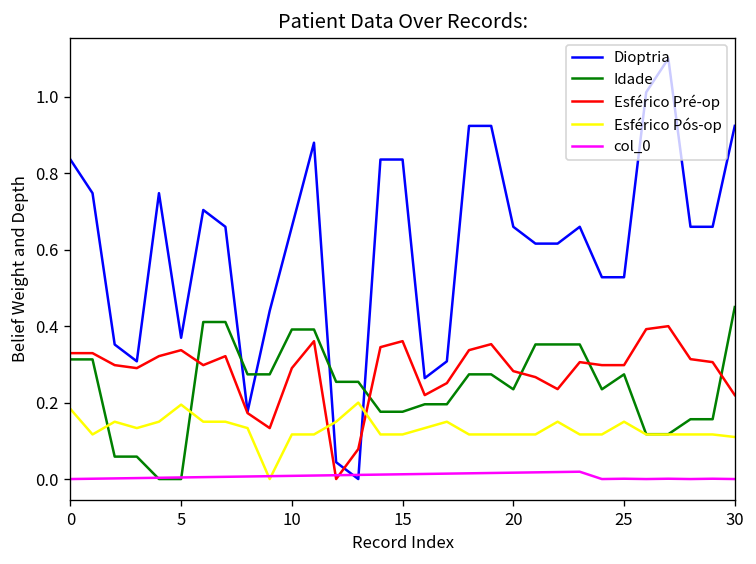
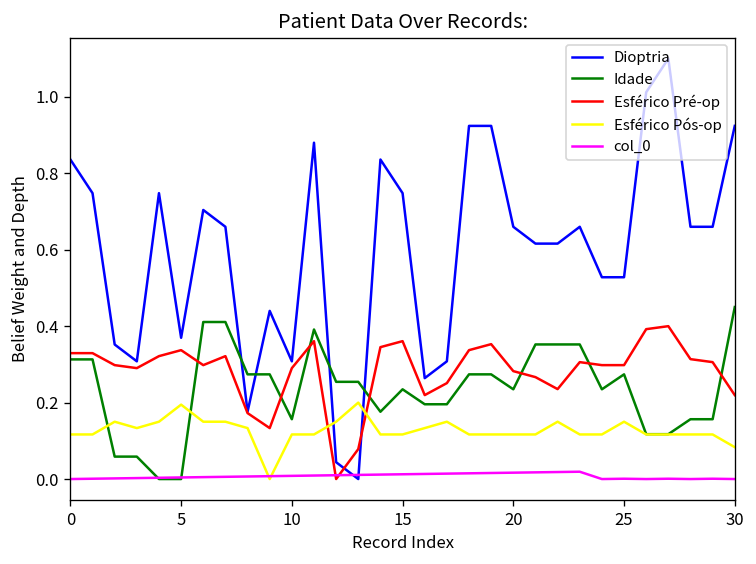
  {
    "Dioptria": {
      "0": 0.84,
      "5": 0.37,
-     "10": 0.66,
-     "15": 0.84,
+     "10": 0.31,
+     "15": 0.75,
      "20": 0.66,
      "25": 0.53,
      "30": 0.92
    },
    "Idade": {
      "0": 0.31,
-     "10": 0.39,
-     "15": 0.18,
+     "10": 0.16,
+     "15": 0.23,
      "20": 0.23,
      "25": 0.27,
      "30": 0.45
    },
    "Esférico Pré-op": {
      "0": 0.33,
      "5": 0.34,
      "10": 0.29,
      "15": 0.36,
      "20": 0.28,
      "25": 0.30,
      "30": 0.22
    },
    "Esférico Pós-op": {
-     "0": 0.18,
+     "0": 0.12,
      "5": 0.19,
      "10": 0.12,
      "15": 0.12,
      "20": 0.12,
      "25": 0.15,
-     "30": 0.11
+     "30": 0.08
    },
    "col_0": {
      "0": 0.00,
      "10": 0.01,
      "15": 0.01,
      "20": 0.02,
      "25": 0.00,
      "30": 0.00
    }
  }
